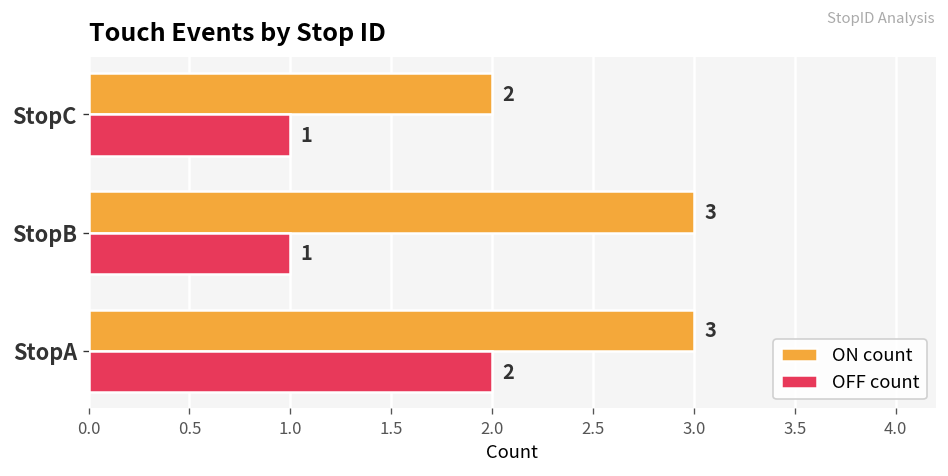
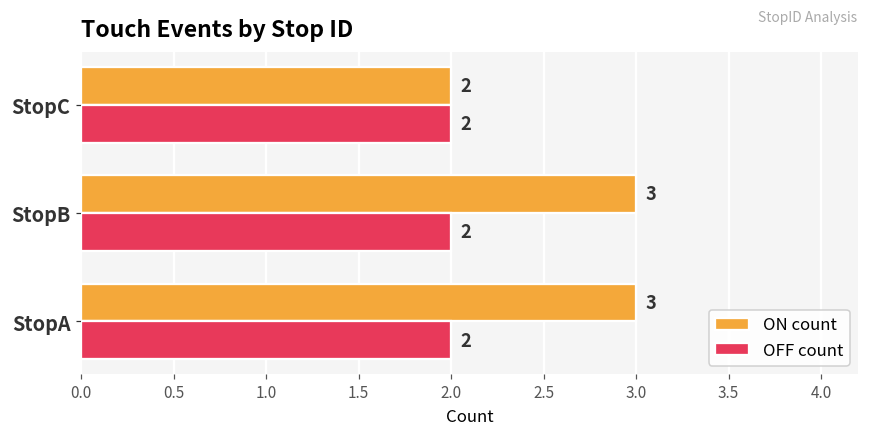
  {
    "ON count": {
      "StopC": 2,
      "StopB": 3,
      "StopA": 3
    },
    "OFF count": {
-     "StopC": 1,
-     "StopB": 1,
+     "StopC": 2,
+     "StopB": 2,
      "StopA": 2
    }
  }
